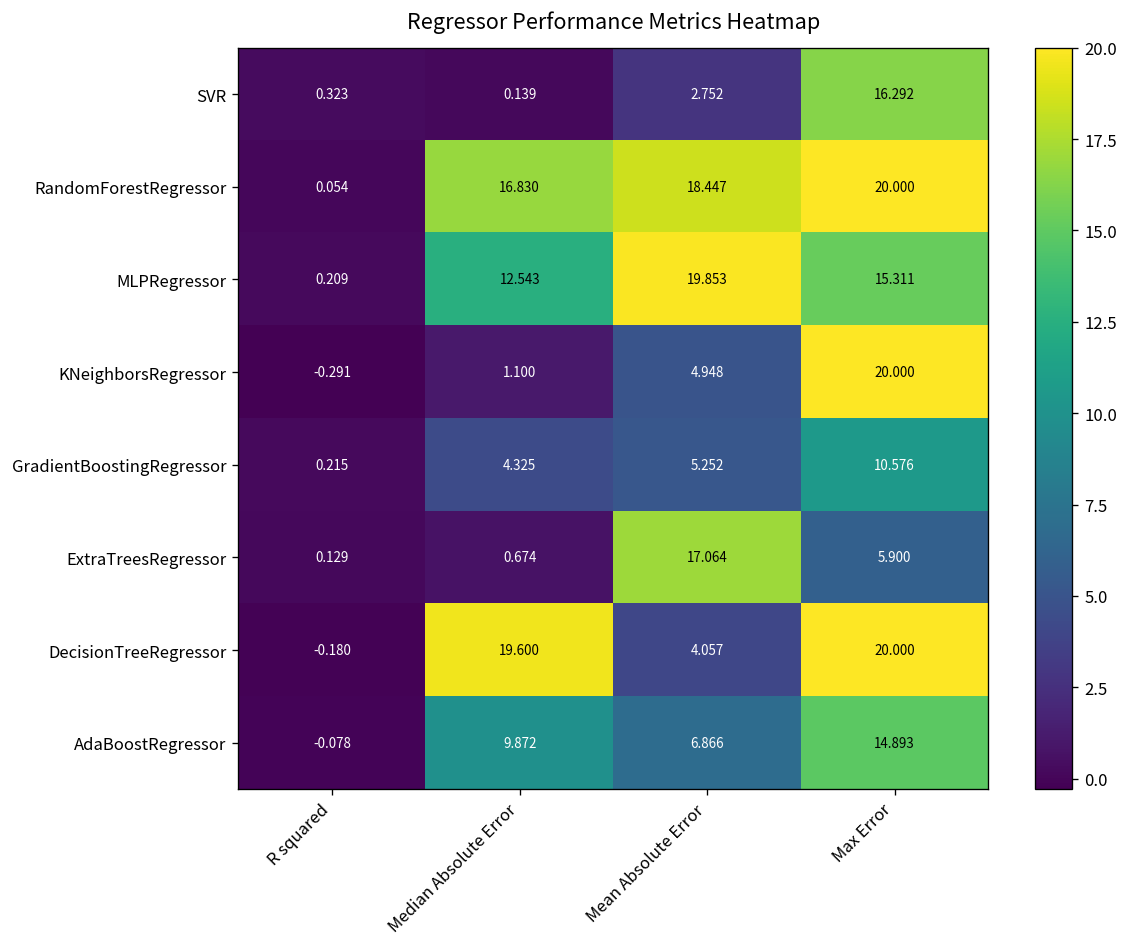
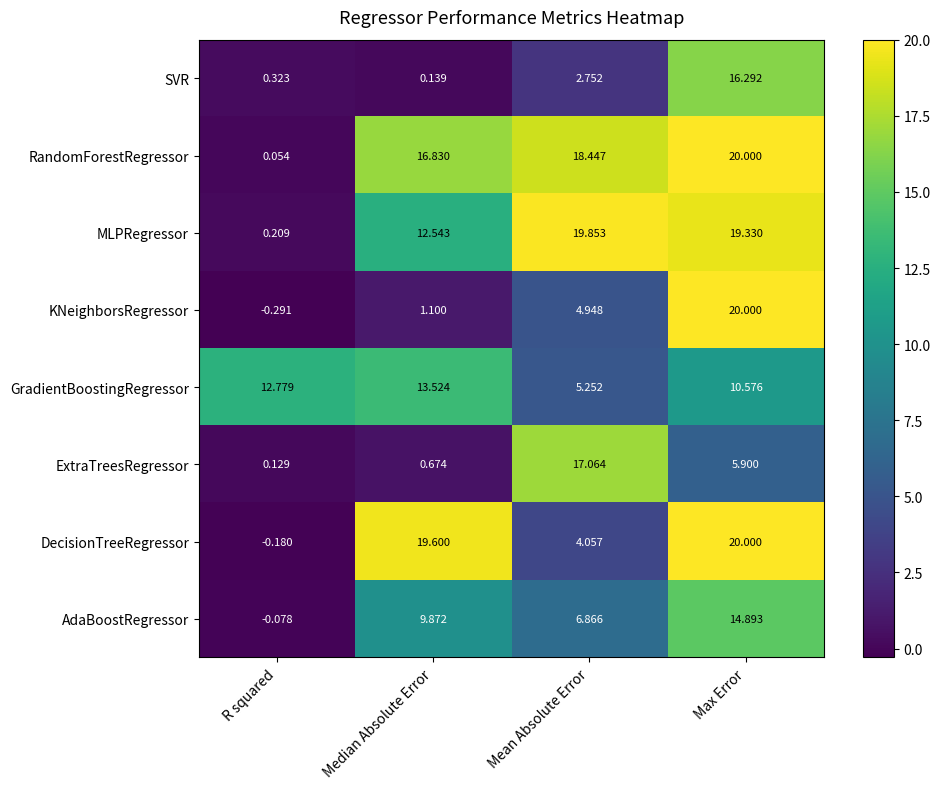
  {
    "SVR": {
      "R squared": 0.323,
      "Median Absolute Error": 0.139,
      "Mean Absolute Error": 2.752,
      "Max Error": 16.292
    },
    "RandomForestRegressor": {
      "R squared": 0.054,
      "Median Absolute Error": 16.830,
      "Mean Absolute Error": 18.447,
      "Max Error": 20.000
    },
    "MLPRegressor": {
      "R squared": 0.209,
      "Median Absolute Error": 12.543,
      "Mean Absolute Error": 19.853,
-     "Max Error": 15.311
+     "Max Error": 19.330
    },
    "KNeighborsRegressor": {
      "R squared": -0.291,
      "Median Absolute Error": 1.100,
      "Mean Absolute Error": 4.948,
      "Max Error": 20.000
    },
    "GradientBoostingRegressor": {
-     "R squared": 0.215,
-     "Median Absolute Error": 4.325,
+     "R squared": 12.779,
+     "Median Absolute Error": 13.524,
      "Mean Absolute Error": 5.252,
      "Max Error": 10.576
    },
    "ExtraTreesRegressor": {
      "R squared": 0.129,
      "Median Absolute Error": 0.674,
      "Mean Absolute Error": 17.064,
      "Max Error": 5.900
    },
    "DecisionTreeRegressor": {
      "R squared": -0.180,
      "Median Absolute Error": 19.600,
      "Mean Absolute Error": 4.057,
      "Max Error": 20.000
    },
    "AdaBoostRegressor": {
      "R squared": -0.078,
      "Median Absolute Error": 9.872,
      "Mean Absolute Error": 6.866,
      "Max Error": 14.893
    }
  }
